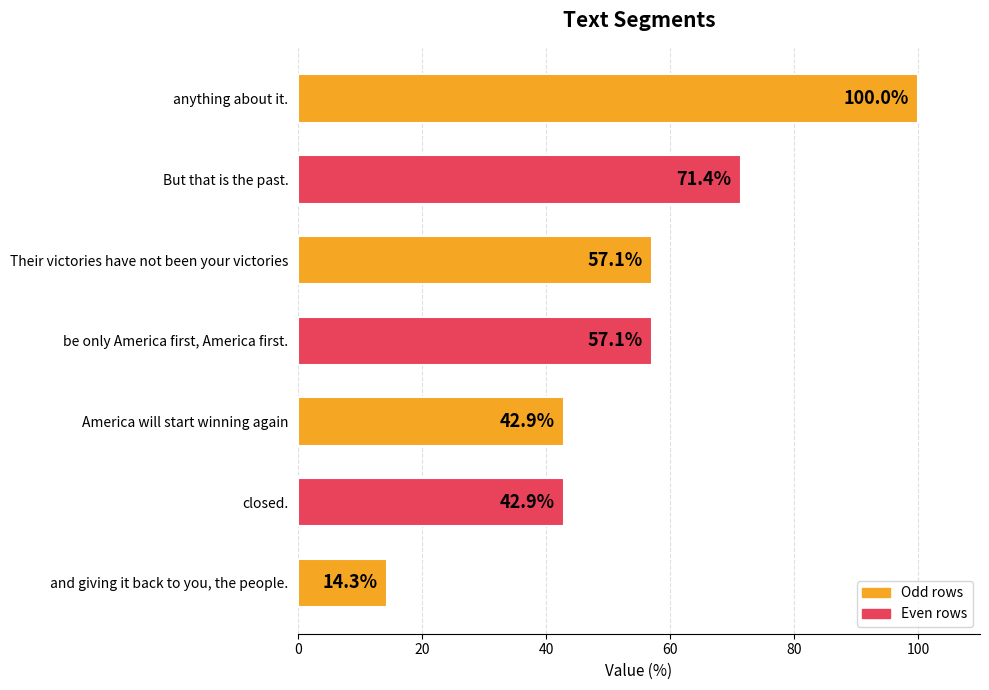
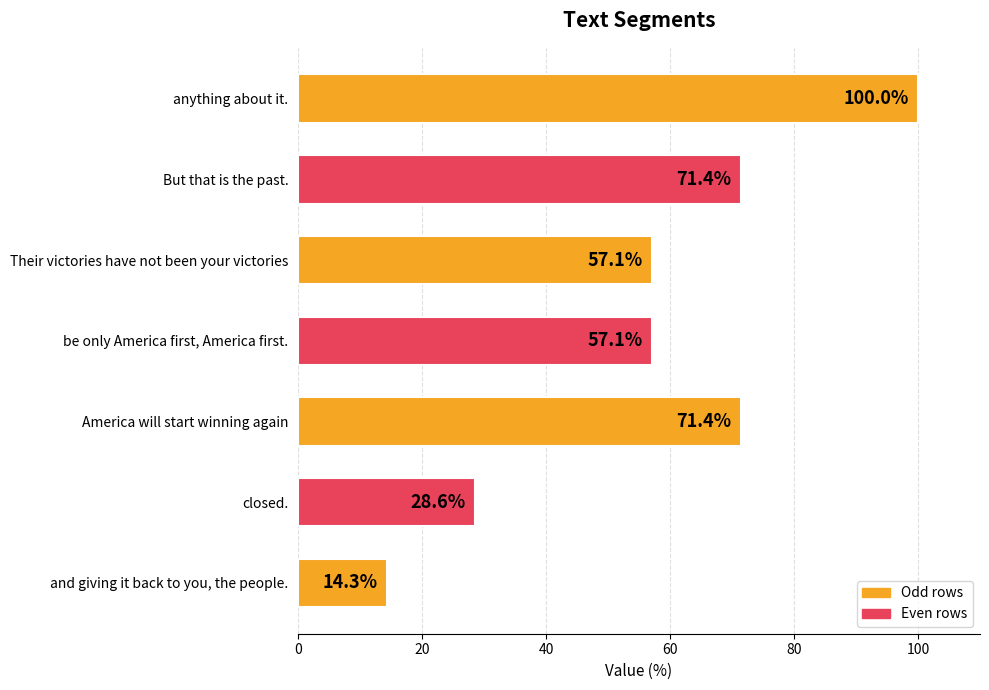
  {
    "anything about it.": "100.0%",
    "But that is the past.": "71.4%",
    "Their victories have not been your victories": "57.1%",
    "be only America first, America first.": "57.1%",
-   "America will start winning again": "42.9%",
-   "closed.": "42.9%",
+   "America will start winning again": "71.4%",
+   "closed.": "28.6%",
    "and giving it back to you, the people.": "14.3%"
  }
